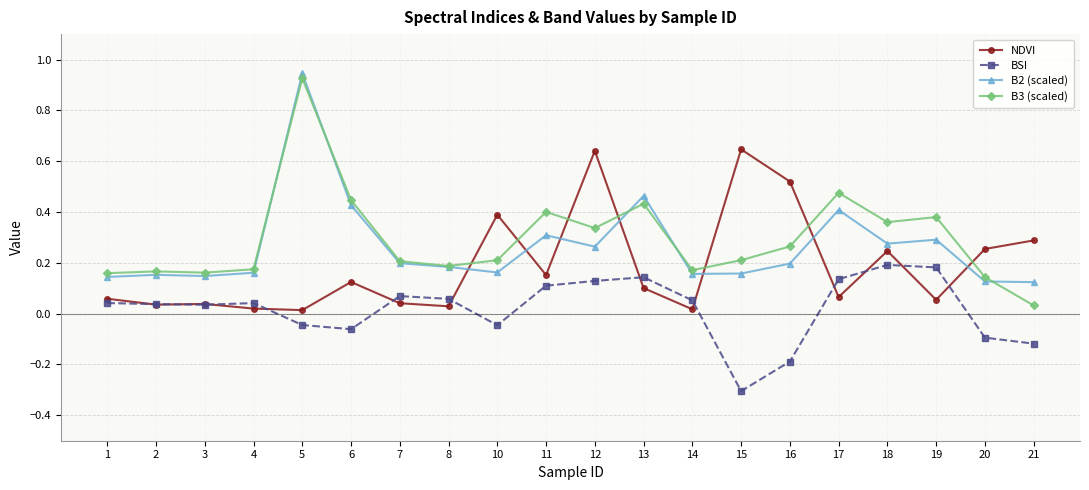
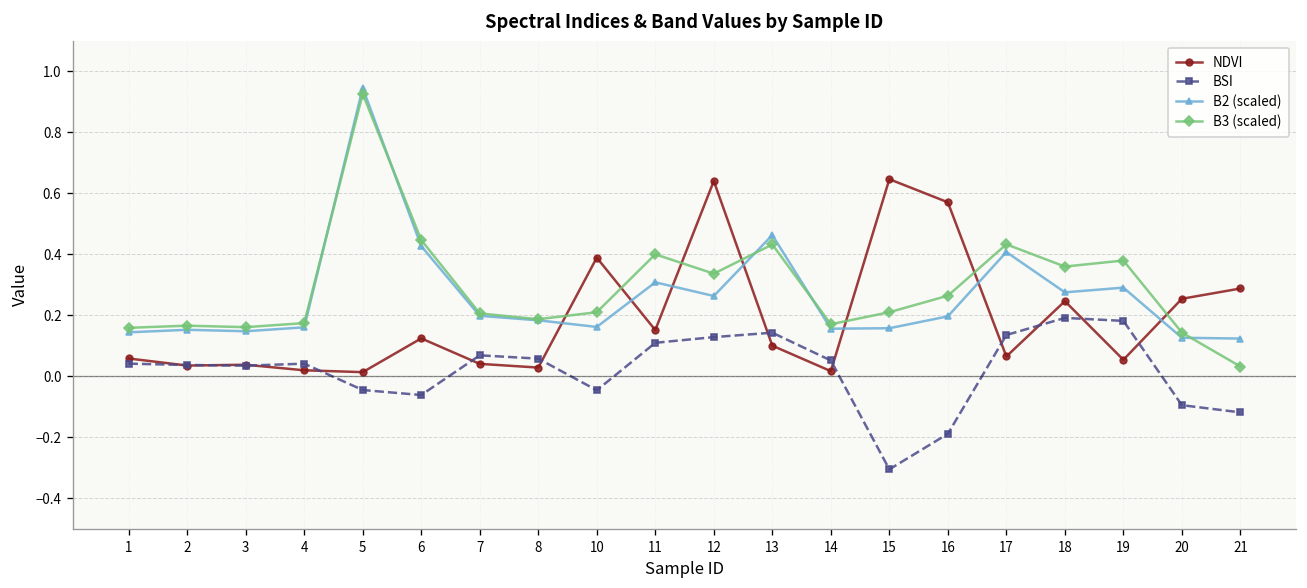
  {
    "NDVI": {
      "1": 0.06,
      "4": 0.02,
      "5": 0.01,
      "6": 0.12,
      "7": 0.04,
      "8": 0.03,
      "10": 0.39,
      "11": 0.15,
      "12": 0.64,
      "13": 0.10,
      "14": 0.02,
      "15": 0.65,
-     "16": 0.52,
+     "16": 0.57,
      "17": 0.07,
      "18": 0.25,
      "19": 0.05,
      "20": 0.25,
      "21": 0.29
    },
    "BSI": {
      "1": 0.04,
      "4": 0.04,
      "5": -0.04,
      "6": -0.06,
      "7": 0.07,
      "8": 0.06,
      "10": -0.05,
      "11": 0.11,
      "12": 0.13,
      "13": 0.14,
      "14": 0.05,
      "15": -0.30,
      "16": -0.19,
      "17": 0.14,
      "18": 0.19,
      "19": 0.18,
      "20": -0.09,
      "21": -0.12
    },
    "B2 (scaled)": {
      "1": 0.14,
      "2": 0.15,
      "3": 0.15,
      "4": 0.16,
      "5": 0.95,
      "6": 0.43,
      "10": 0.16,
      "11": 0.31,
      "12": 0.26,
      "13": 0.46,
      "14": 0.16,
      "15": 0.16,
      "16": 0.20,
      "17": 0.41,
      "18": 0.28,
      "19": 0.29,
      "20": 0.13,
      "21": 0.12
    },
    "B3 (scaled)": {
      "1": 0.16,
      "2": 0.17,
      "3": 0.16,
      "4": 0.17,
      "5": 0.93,
      "6": 0.45,
      "10": 0.21,
      "11": 0.40,
      "12": 0.34,
      "13": 0.43,
      "14": 0.17,
      "15": 0.21,
      "16": 0.26,
-     "17": 0.48,
+     "17": 0.43,
      "18": 0.36,
      "19": 0.38,
      "20": 0.14,
      "21": 0.03
    }
  }
